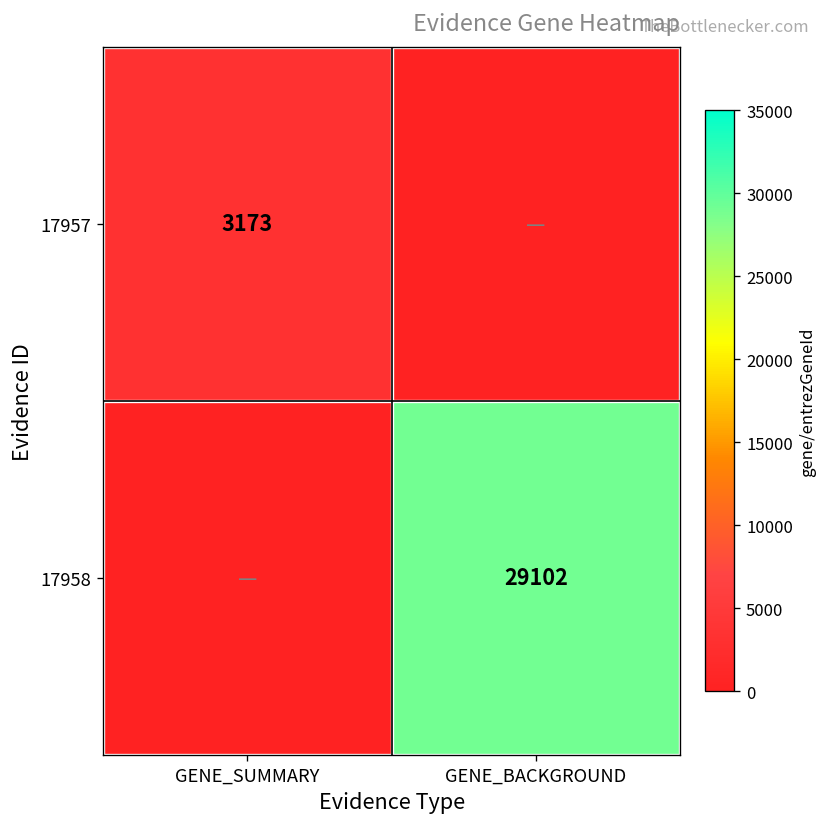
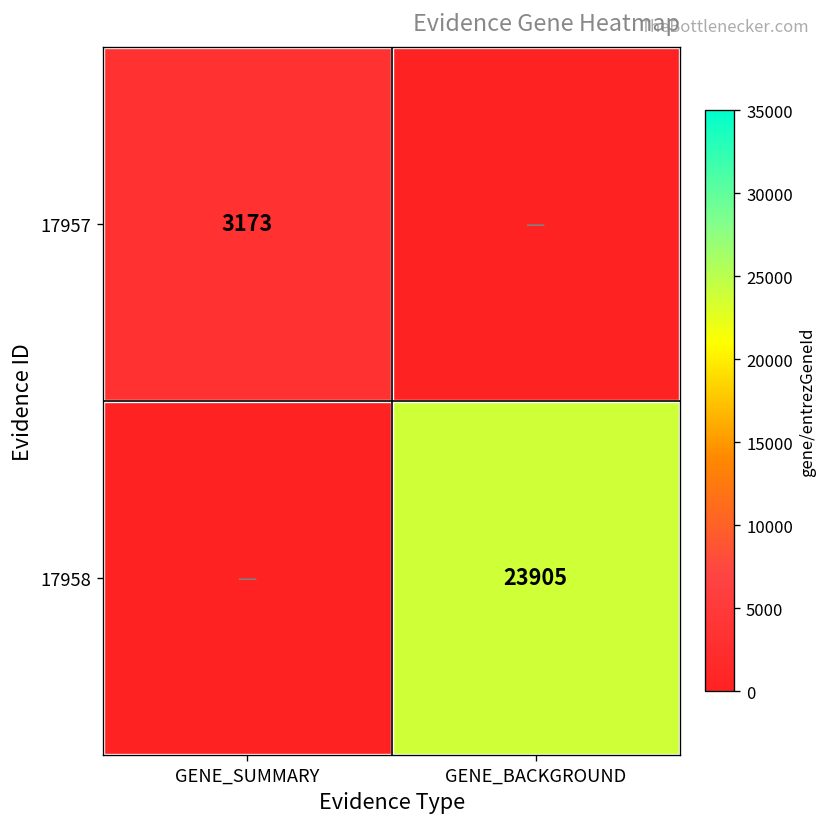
  {
    "17957": {
      "GENE_SUMMARY": 3173
    },
    "17958": {
-     "GENE_BACKGROUND": 29102
+     "GENE_BACKGROUND": 23905
    }
  }
